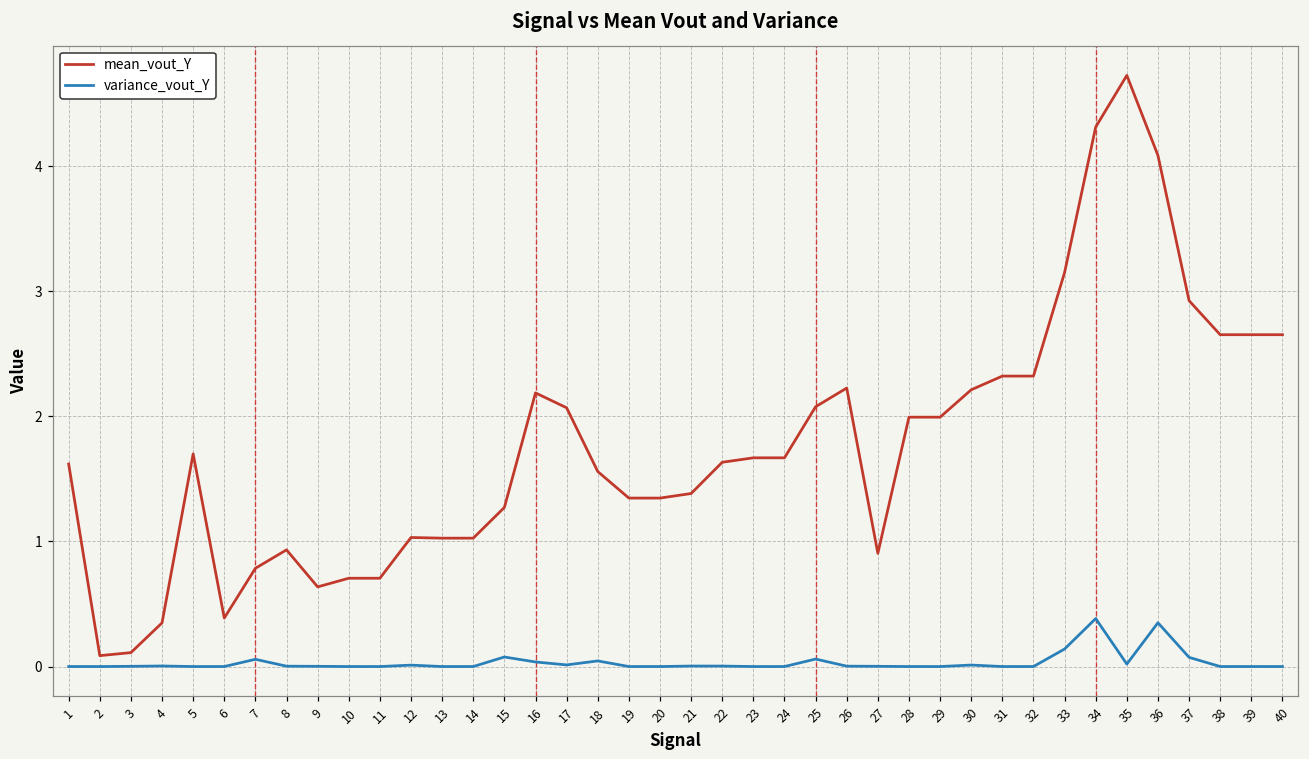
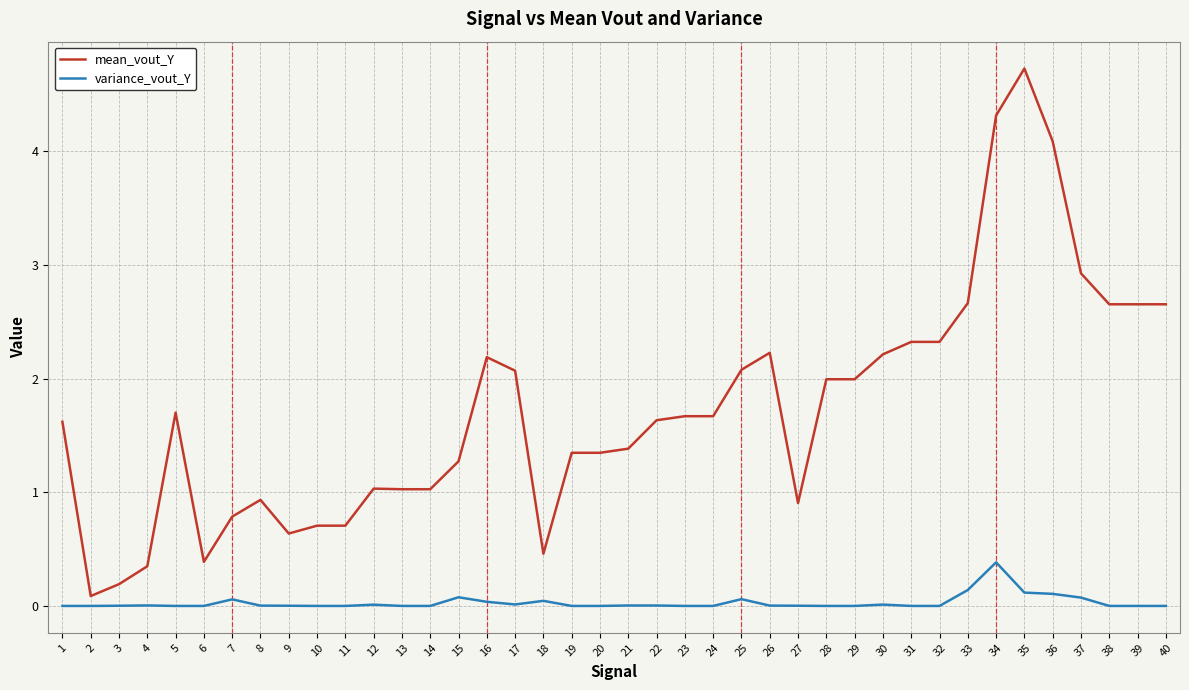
  {
    "mean_vout_Y": {
      "1": 1.62,
      "2": 0.09,
-     "3": 0.11,
+     "3": 0.19,
      "4": 0.35,
      "5": 1.70,
      "6": 0.39,
      "7": 0.79,
      "8": 0.93,
      "9": 0.64,
      "10": 0.71,
      "11": 0.71,
      "12": 1.03,
      "13": 1.03,
      "14": 1.03,
      "15": 1.27,
      "16": 2.19,
      "17": 2.07,
-     "18": 1.56,
+     "18": 0.46,
      "19": 1.35,
      "20": 1.35,
      "21": 1.38,
      "22": 1.63,
      "23": 1.67,
      "24": 1.67,
      "25": 2.08,
      "26": 2.23,
      "27": 0.91,
      "28": 1.99,
      "29": 1.99,
      "30": 2.21,
      "31": 2.32,
      "32": 2.32,
-     "33": 3.15,
+     "33": 2.66,
      "34": 4.31,
      "35": 4.73,
      "36": 4.09,
      "37": 2.93,
      "38": 2.65,
      "39": 2.65,
      "40": 2.65
    },
    "variance_vout_Y": {
      "1": 0.00,
      "2": 0.00,
      "3": 0.00,
      "4": 0.00,
      "5": 0.00,
      "6": 0.00,
      "7": 0.06,
      "8": 0.00,
      "9": 0.00,
      "10": 0.00,
      "11": 0.00,
      "12": 0.01,
      "13": 0.00,
      "14": 0.00,
      "15": 0.08,
      "16": 0.04,
      "17": 0.01,
      "18": 0.04,
      "19": 0.00,
      "20": 0.00,
      "21": 0.00,
      "22": 0.00,
      "23": 0.00,
      "24": 0.00,
      "25": 0.06,
      "26": 0.00,
      "27": 0.00,
      "28": 0.00,
      "29": 0.00,
      "30": 0.01,
      "31": 0.00,
      "32": 0.00,
      "33": 0.14,
      "34": 0.38,
-     "35": 0.02,
-     "36": 0.35,
+     "35": 0.12,
+     "36": 0.11,
      "37": 0.07,
      "38": 0.00,
      "39": 0.00,
      "40": 0.00
    }
  }
